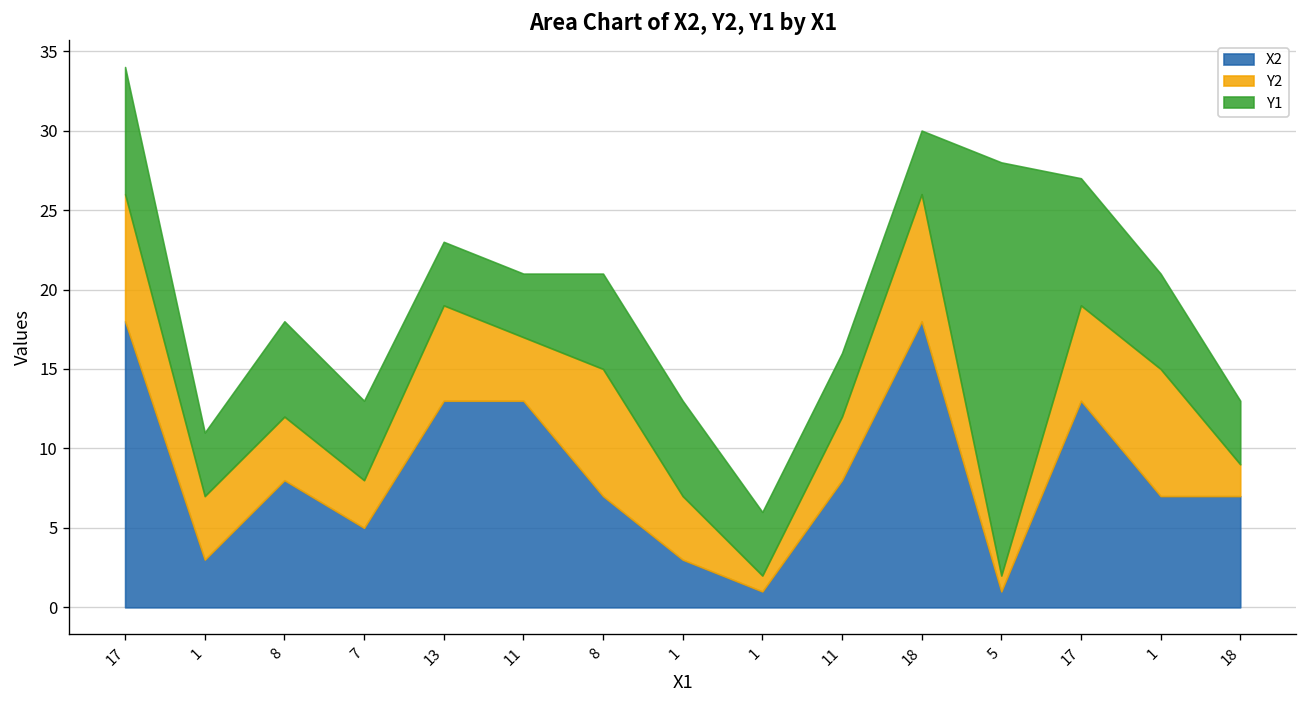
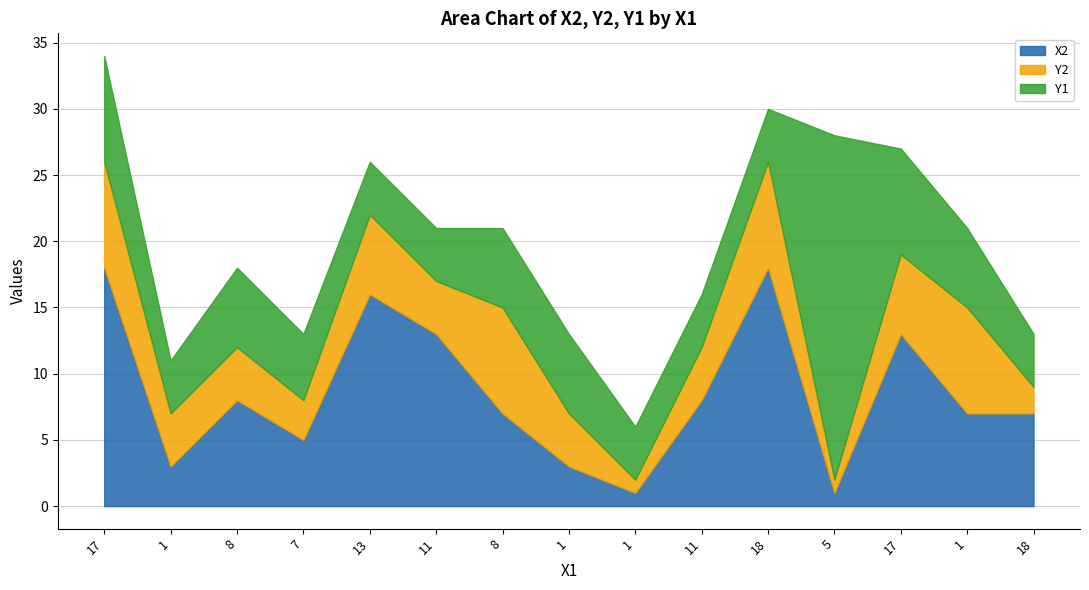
  {
    "X2": {
      "7": 5,
-     "13": 13,
+     "13": 16,
      "5": 1
    },
    "Y2": {
      "7": 3,
      "13": 6,
      "5": 1
    },
    "Y1": {
      "7": 5,
      "13": 4,
      "5": 26
    }
  }
